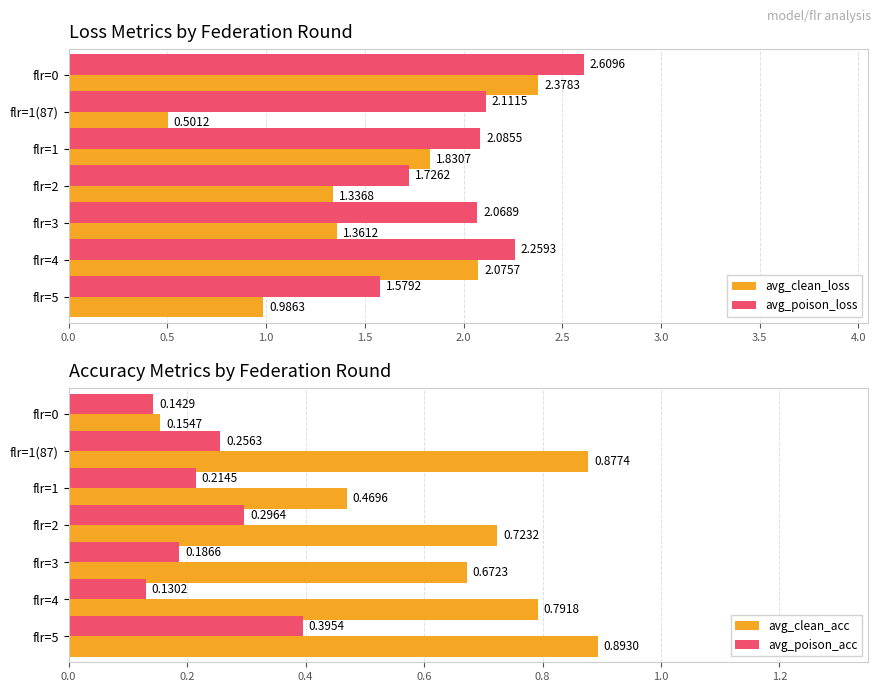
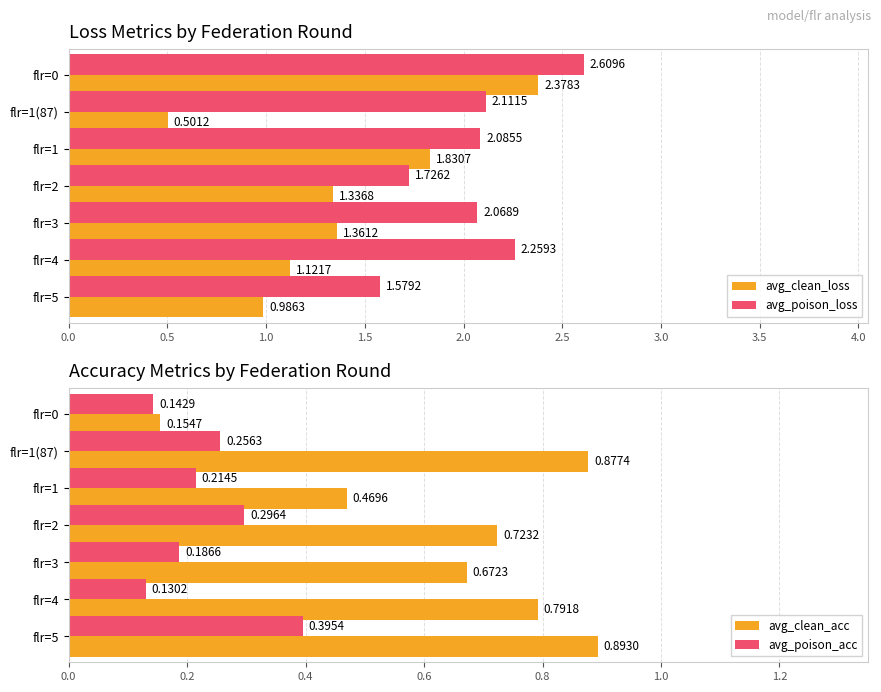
  {
    "Loss Metrics by Federation Round": {
      "avg_clean_loss": {
        "flr=0": 2.3783,
        "flr=1(87)": 0.5012,
        "flr=1": 1.8307,
        "flr=2": 1.3368,
        "flr=3": 1.3612,
-       "flr=4": 2.0757,
+       "flr=4": 1.1217,
        "flr=5": 0.9863
      },
      "avg_poison_loss": {
        "flr=0": 2.6096,
        "flr=1(87)": 2.1115,
        "flr=1": 2.0855,
        "flr=2": 1.7262,
        "flr=3": 2.0689,
        "flr=4": 2.2593,
        "flr=5": 1.5792
      }
    },
    "Accuracy Metrics by Federation Round": {
      "avg_clean_acc": {
        "flr=0": 0.1547,
        "flr=1(87)": 0.8774,
        "flr=1": 0.4696,
        "flr=2": 0.7232,
        "flr=3": 0.6723,
        "flr=4": 0.7918,
        "flr=5": 0.8930
      },
      "avg_poison_acc": {
        "flr=0": 0.1429,
        "flr=1(87)": 0.2563,
        "flr=1": 0.2145,
        "flr=2": 0.2964,
        "flr=3": 0.1866,
        "flr=4": 0.1302,
        "flr=5": 0.3954
      }
    }
  }
